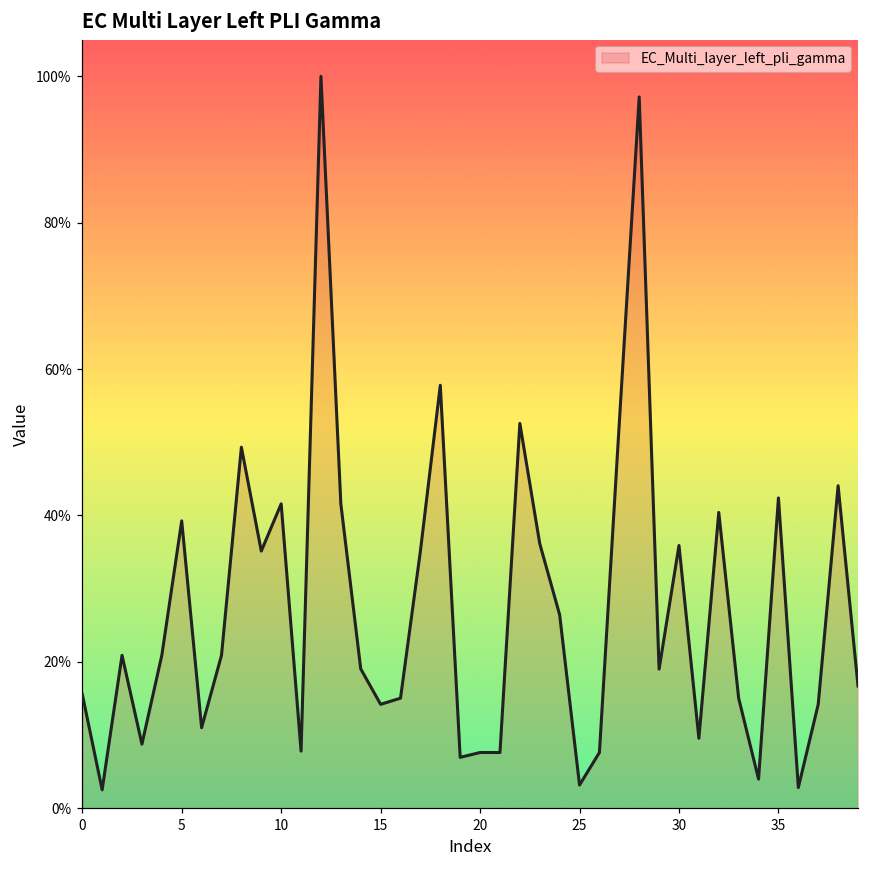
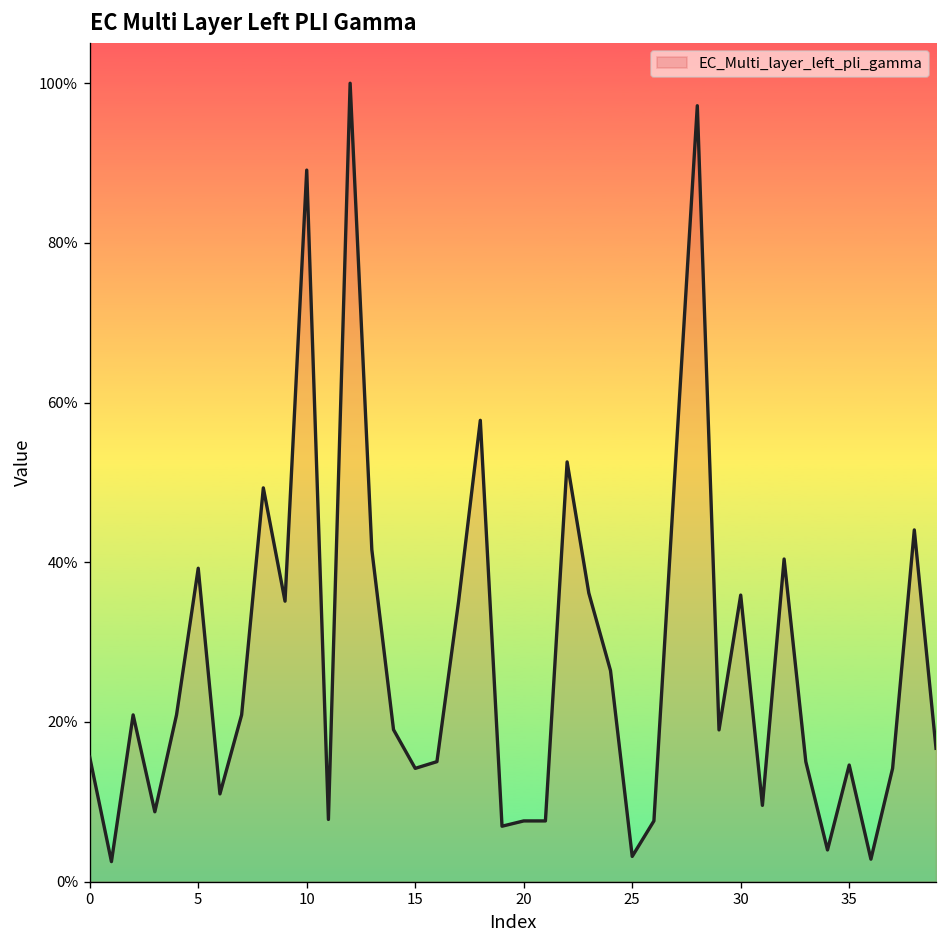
  {
    "0": "16%",
    "5": "39%",
-   "10": "42%",
+   "10": "89%",
    "15": "14%",
    "20": "8%",
    "25": "3%",
    "30": "36%",
-   "35": "42%"
+   "35": "15%"
  }
